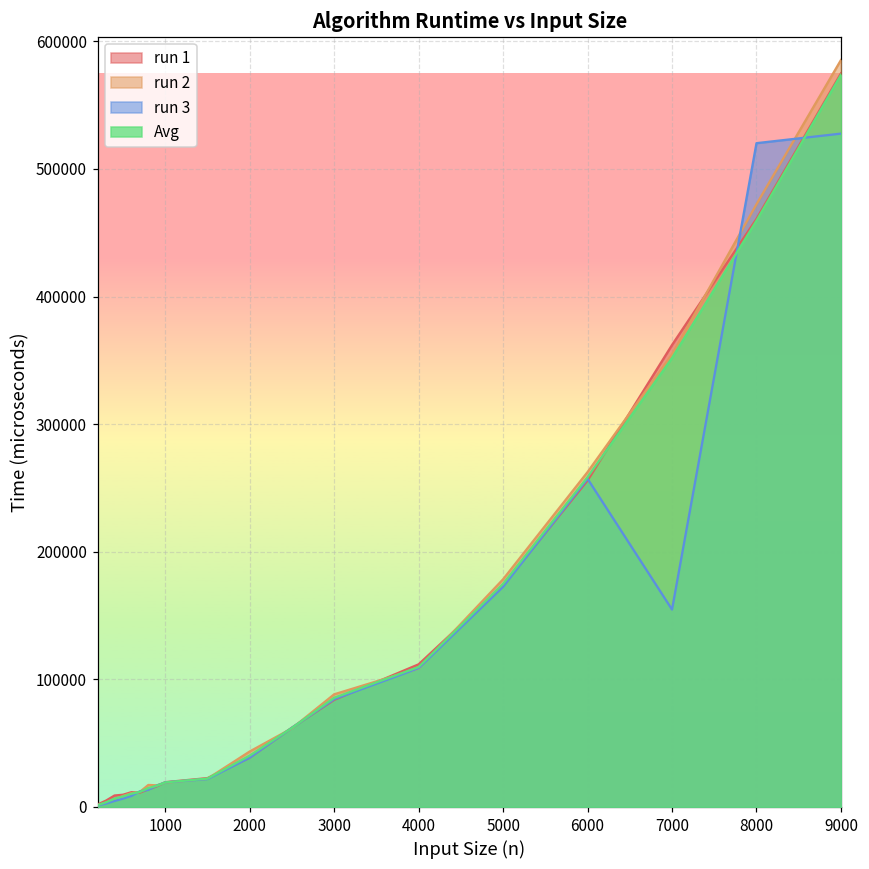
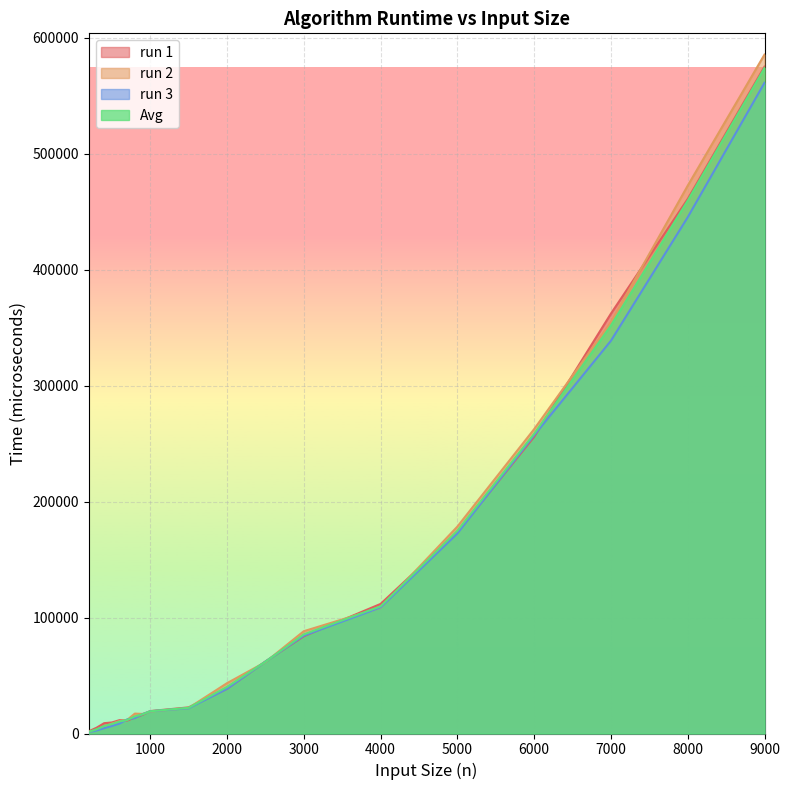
  {
    "run 3": {
-     "7000": 155000,
-     "8000": 520000,
-     "9000": 528000
+     "7000": 339000,
+     "8000": 445000,
+     "9000": 561000
    },
    "Avg": {
      "7000": 352000
    }
  }
